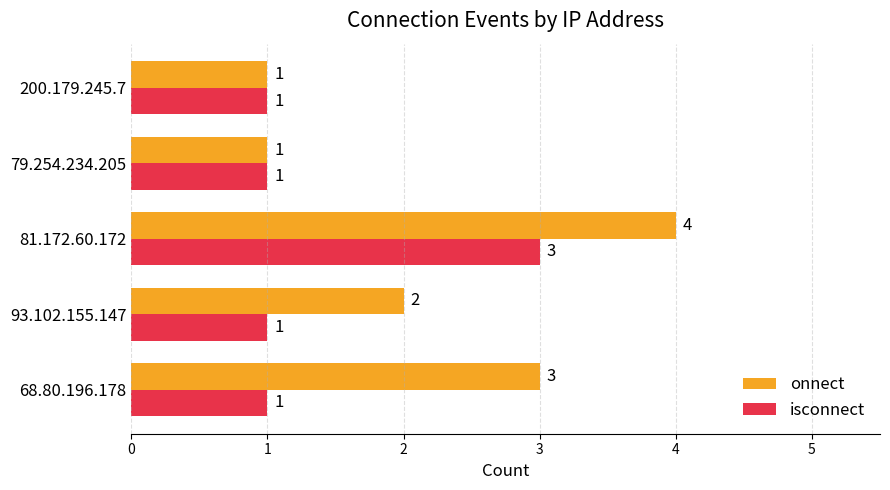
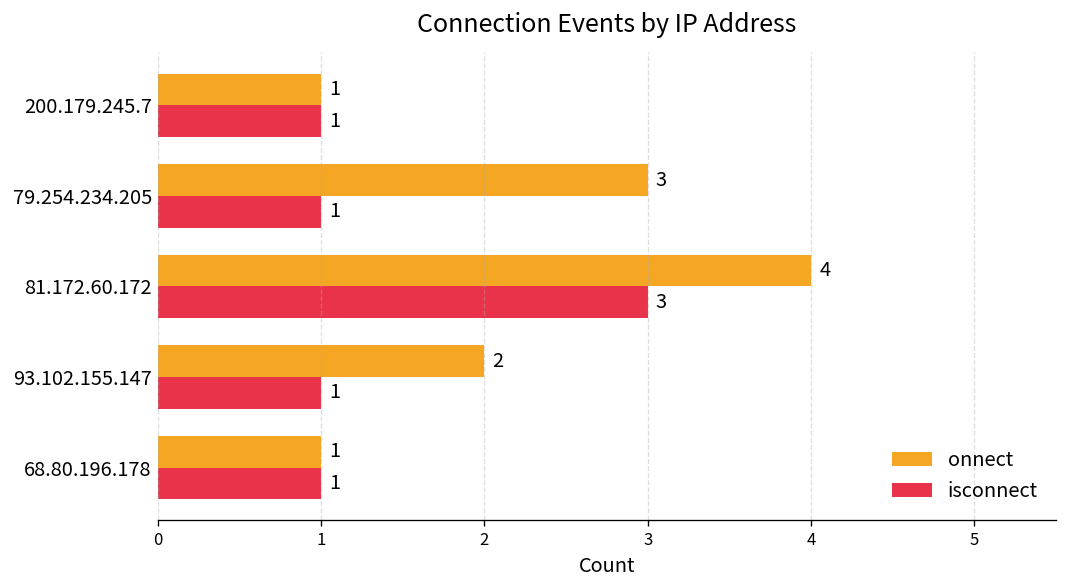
  {
    "onnect": {
      "200.179.245.7": 1,
-     "79.254.234.205": 1,
+     "79.254.234.205": 3,
      "81.172.60.172": 4,
      "93.102.155.147": 2,
-     "68.80.196.178": 3
+     "68.80.196.178": 1
    },
    "isconnect": {
      "200.179.245.7": 1,
      "79.254.234.205": 1,
      "81.172.60.172": 3,
      "93.102.155.147": 1,
      "68.80.196.178": 1
    }
  }
